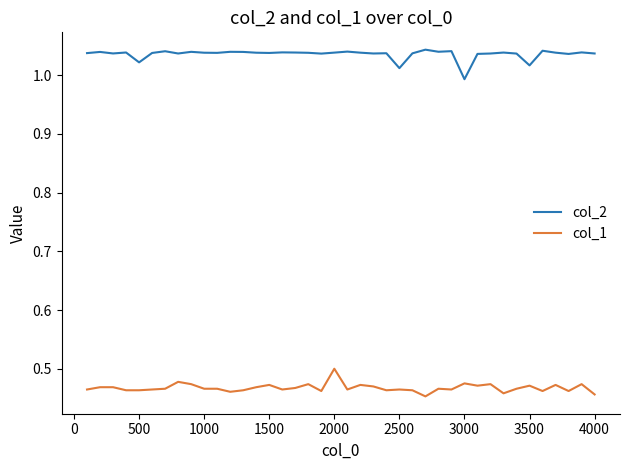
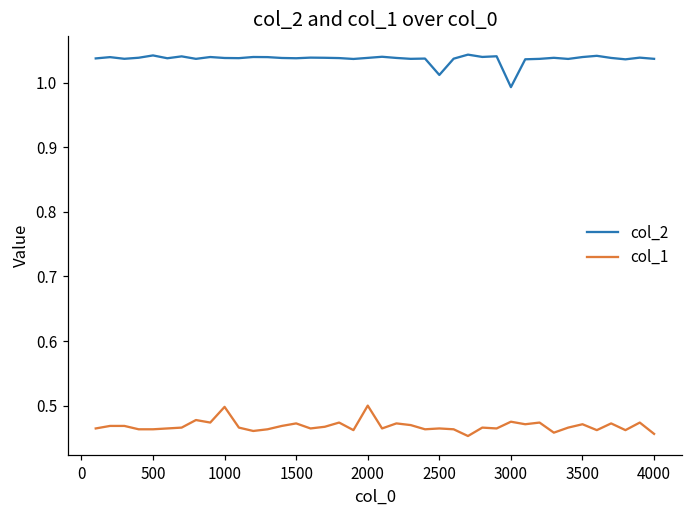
  {
    "col_2": {
-     "500": 1.02,
+     "500": 1.04,
      "1000": 1.04,
      "1500": 1.04,
      "2000": 1.04,
      "2500": 1.01,
      "3000": 0.99,
-     "3500": 1.02,
+     "3500": 1.04,
      "4000": 1.04
    },
    "col_1": {
      "500": 0.46,
-     "1000": 0.47,
+     "1000": 0.50,
      "1500": 0.47,
      "2000": 0.50,
      "2500": 0.46,
      "3000": 0.48,
      "3500": 0.47,
      "4000": 0.46
    }
  }
